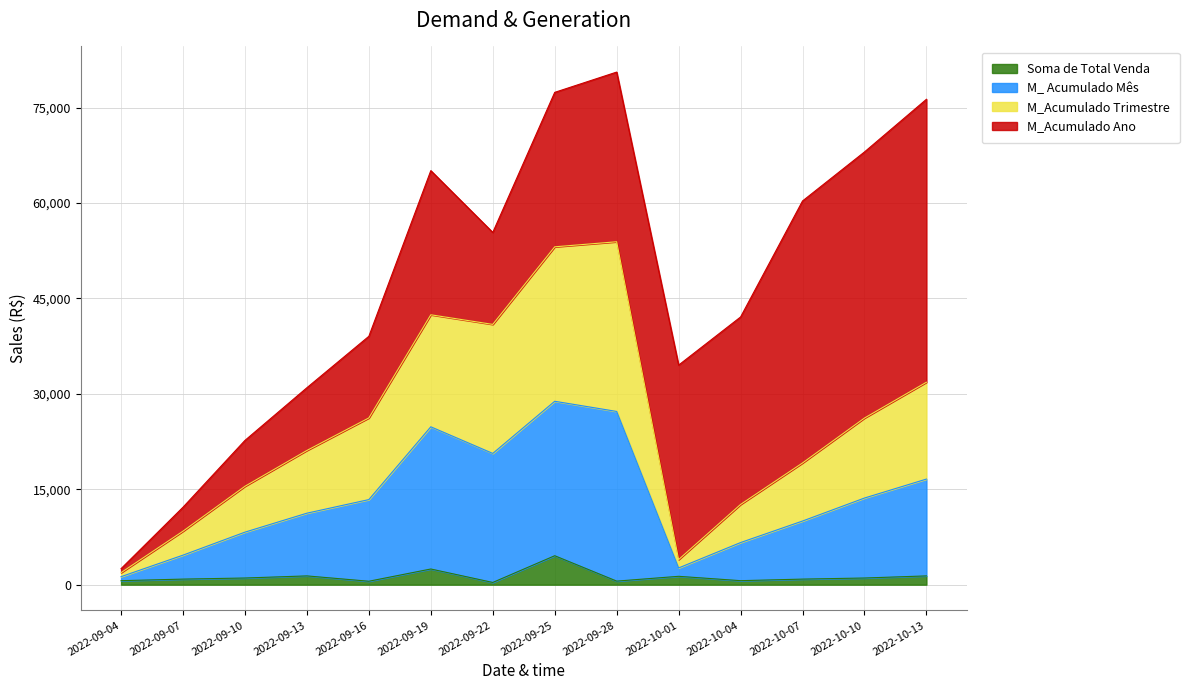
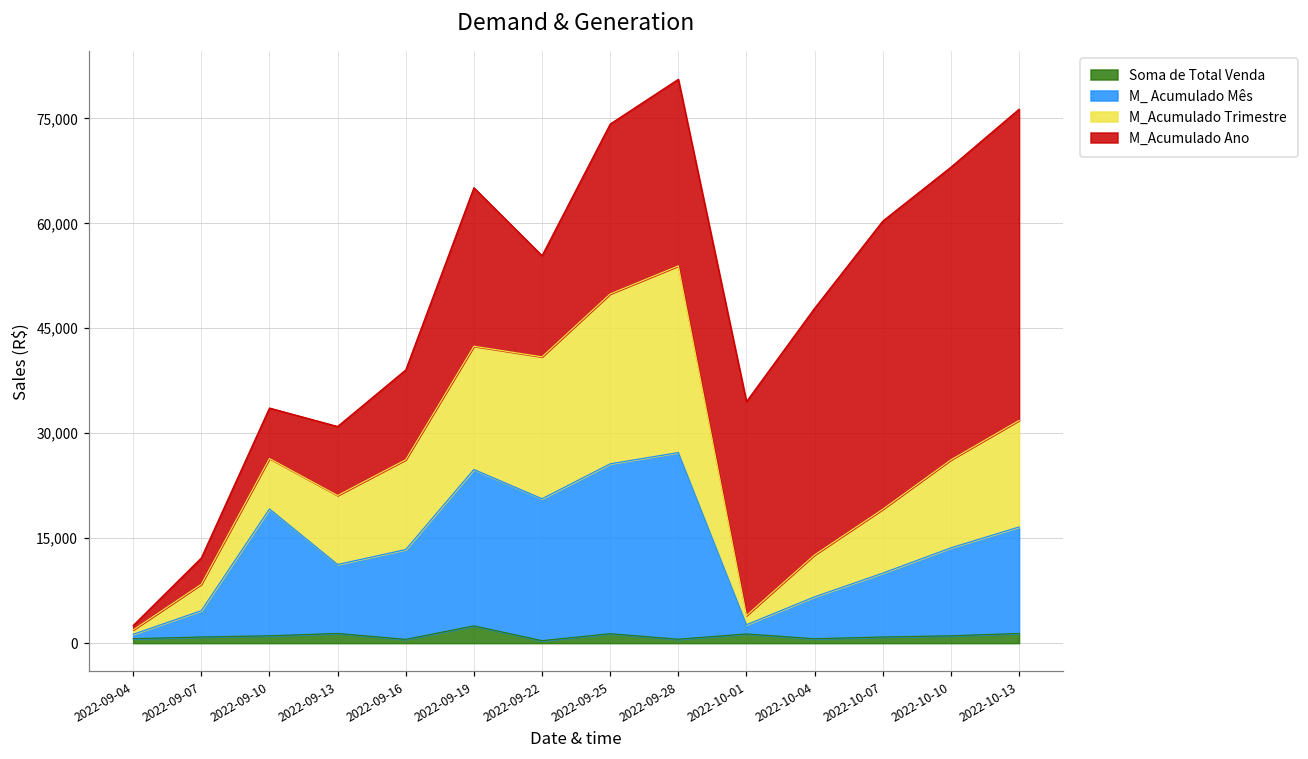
  {
    "Soma de Total Venda": {
      "2022-09-04": "1,000",
      "2022-09-07": "1,000",
      "2022-09-10": "1,000",
      "2022-09-13": "1,000",
      "2022-09-16": "1,000",
      "2022-09-19": "2,000",
      "2022-09-22": "0",
-     "2022-09-25": "5,000",
+     "2022-09-25": "1,000",
      "2022-09-28": "1,000",
      "2022-10-01": "1,000",
      "2022-10-04": "1,000",
      "2022-10-07": "1,000",
      "2022-10-10": "1,000",
      "2022-10-13": "1,000"
    },
    "M_ Acumulado Mês": {
      "2022-09-04": "1,000",
      "2022-09-07": "4,000",
-     "2022-09-10": "7,000",
+     "2022-09-10": "18,000",
      "2022-09-13": "10,000",
      "2022-09-16": "13,000",
      "2022-09-19": "22,000",
      "2022-09-22": "20,000",
      "2022-09-25": "24,000",
      "2022-09-28": "27,000",
      "2022-10-01": "1,000",
      "2022-10-04": "6,000",
      "2022-10-07": "9,000",
      "2022-10-10": "13,000",
      "2022-10-13": "15,000"
    },
    "M_Acumulado Trimestre": {
      "2022-09-04": "1,000",
      "2022-09-07": "4,000",
      "2022-09-10": "7,000",
      "2022-09-13": "10,000",
      "2022-09-16": "13,000",
      "2022-09-19": "18,000",
      "2022-09-22": "20,000",
      "2022-09-25": "24,000",
      "2022-09-28": "27,000",
      "2022-10-01": "1,000",
      "2022-10-04": "6,000",
      "2022-10-07": "9,000",
      "2022-10-10": "13,000",
      "2022-10-13": "15,000"
    },
    "M_Acumulado Ano": {
      "2022-09-04": "1,000",
      "2022-09-07": "4,000",
      "2022-09-10": "7,000",
      "2022-09-13": "10,000",
      "2022-09-16": "13,000",
      "2022-09-19": "23,000",
      "2022-09-22": "14,000",
      "2022-09-25": "24,000",
      "2022-09-28": "27,000",
      "2022-10-01": "31,000",
-     "2022-10-04": "29,000",
+     "2022-10-04": "35,000",
      "2022-10-07": "41,000",
      "2022-10-10": "42,000",
      "2022-10-13": "44,000"
    }
  }
